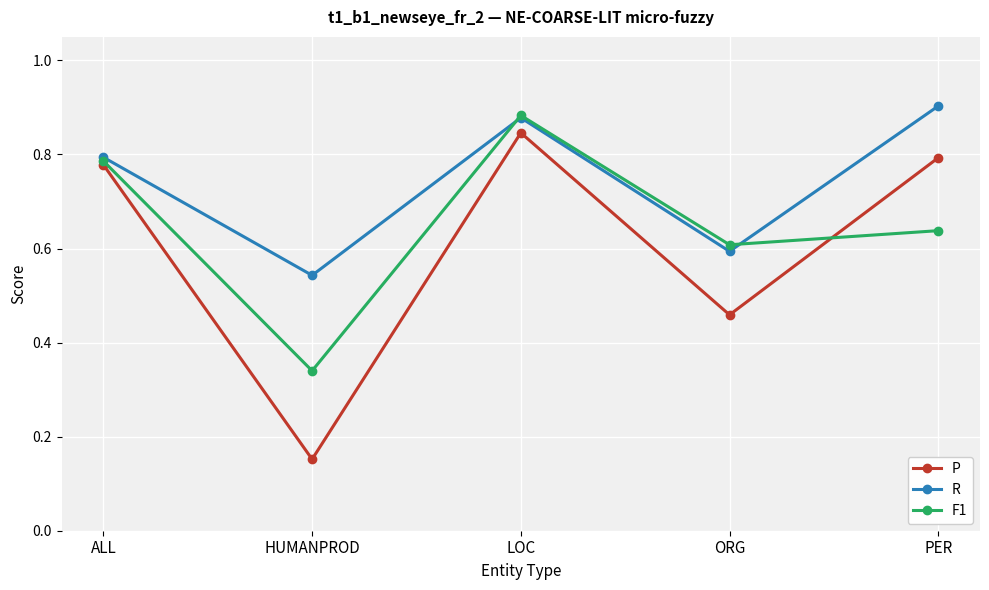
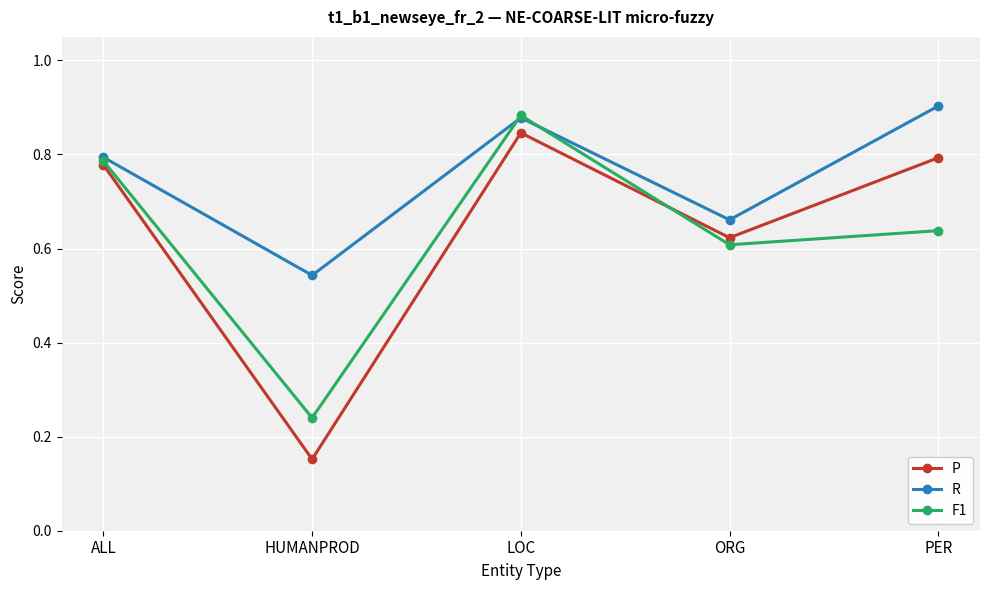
  {
    "P": {
      "ALL": 0.78,
      "HUMANPROD": 0.15,
      "LOC": 0.85,
-     "ORG": 0.46,
+     "ORG": 0.62,
      "PER": 0.79
    },
    "R": {
      "ALL": 0.79,
      "HUMANPROD": 0.54,
-     "ORG": 0.59,
+     "ORG": 0.66,
      "PER": 0.90
    },
    "F1": {
      "ALL": 0.79,
-     "HUMANPROD": 0.34,
+     "HUMANPROD": 0.24,
      "ORG": 0.61,
      "PER": 0.64
    }
  }
